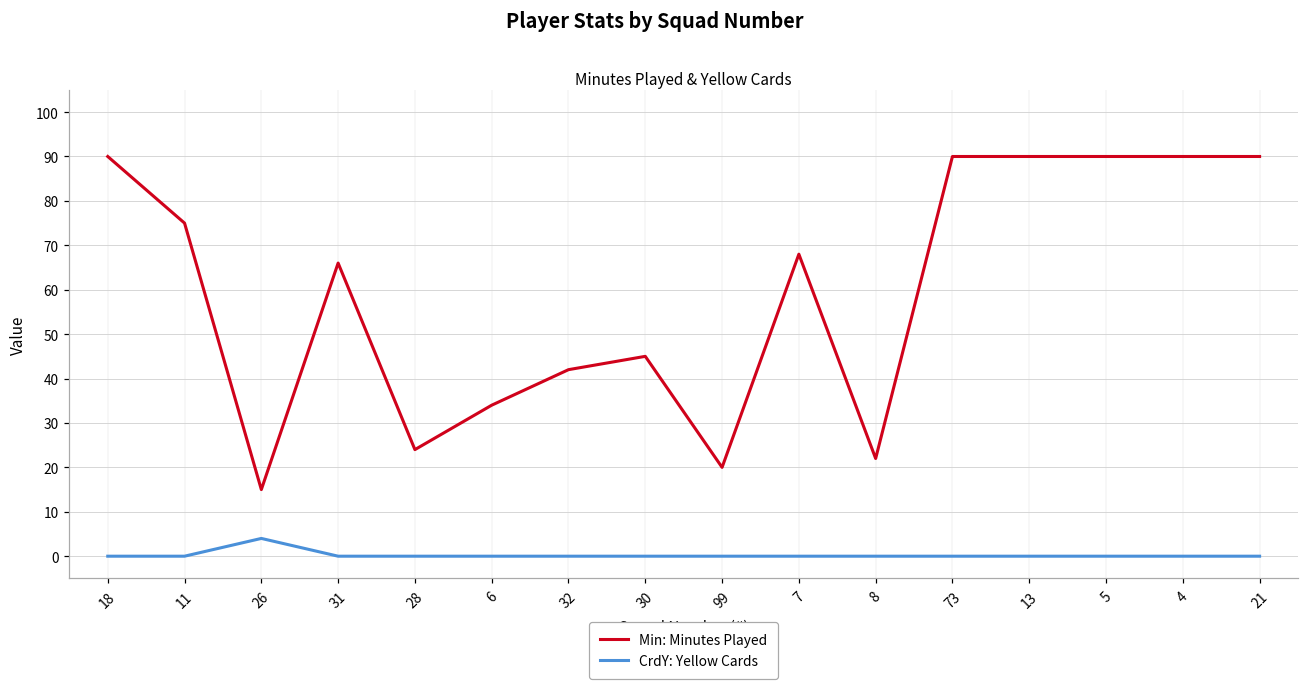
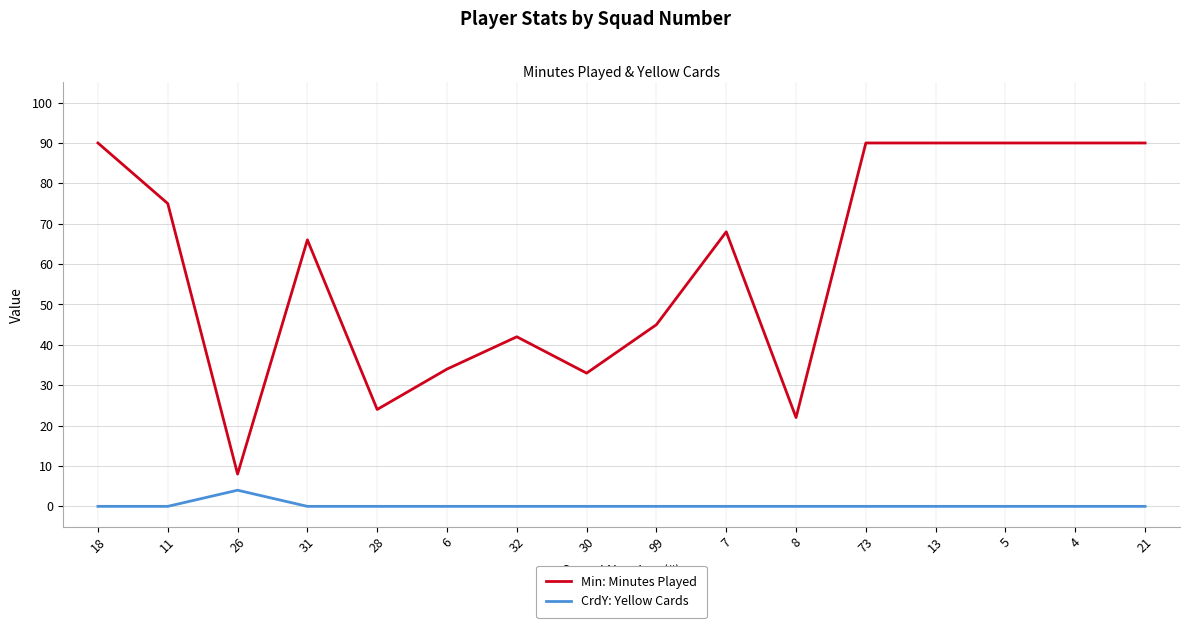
  {
    "Min: Minutes Played": {
      "18": 90,
      "11": 75,
-     "26": 15,
+     "26": 8,
      "31": 66,
      "28": 24,
      "6": 34,
      "32": 42,
-     "30": 45,
-     "99": 20,
+     "30": 33,
+     "99": 45,
      "7": 68,
      "8": 22,
      "73": 90,
      "13": 90,
      "5": 90,
      "4": 90,
      "21": 90
    },
    "CrdY: Yellow Cards": {
      "18": 0,
      "11": 0,
      "26": 4,
      "31": 0,
      "28": 0,
      "6": 0,
      "32": 0,
      "30": 0,
      "99": 0,
      "7": 0,
      "8": 0,
      "73": 0,
      "13": 0,
      "5": 0,
      "4": 0,
      "21": 0
    }
  }
